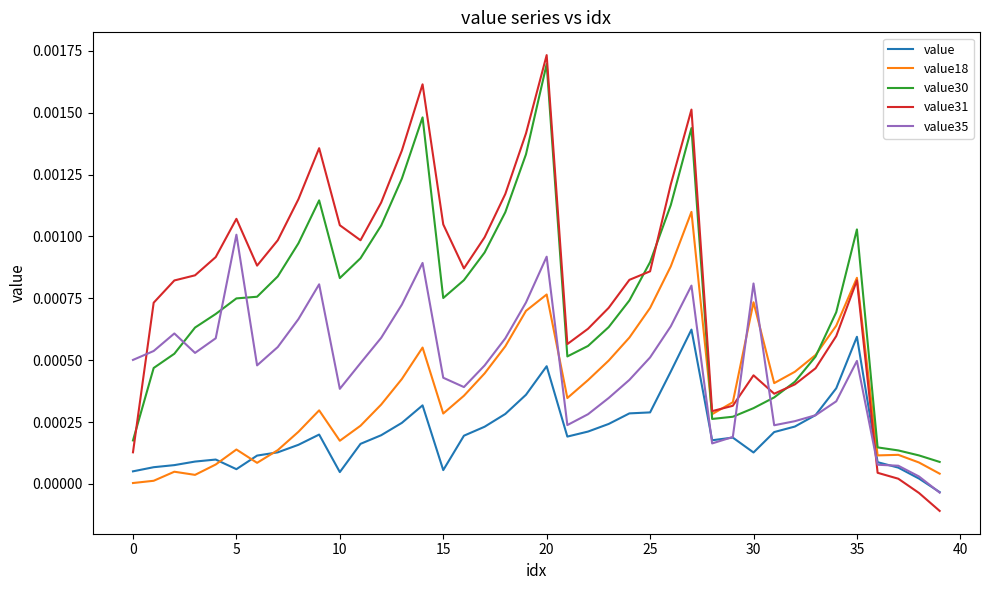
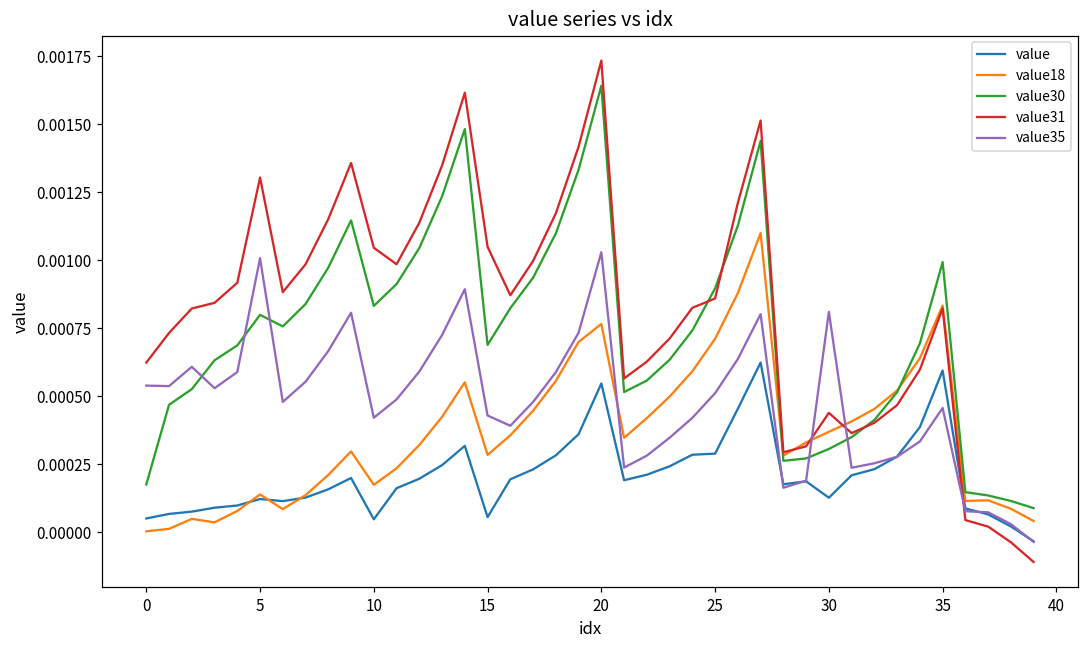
  {
    "value": {
      "0": 0.00005,
-     "5": 0.00006,
+     "5": 0.00012,
      "10": 0.00005,
      "15": 0.00006,
-     "20": 0.00048,
+     "20": 0.00055,
      "25": 0.00029,
      "30": 0.00013,
      "35": 0.00059
    },
    "value18": {
      "0": 0.00000,
      "5": 0.00014,
      "10": 0.00017,
      "15": 0.00028,
      "20": 0.00077,
      "25": 0.00071,
-     "30": 0.00073,
+     "30": 0.00037,
      "35": 0.00083
    },
    "value30": {
      "0": 0.00018,
-     "5": 0.00075,
+     "5": 0.00080,
      "10": 0.00083,
-     "15": 0.00075,
-     "20": 0.00170,
+     "15": 0.00069,
+     "20": 0.00164,
      "25": 0.00090,
      "30": 0.00031,
-     "35": 0.00103
+     "35": 0.00099
    },
    "value31": {
-     "0": 0.00013,
-     "5": 0.00107,
+     "0": 0.00062,
+     "5": 0.00130,
      "10": 0.00105,
      "15": 0.00105,
      "20": 0.00173,
      "25": 0.00086,
      "30": 0.00044,
      "35": 0.00082
    },
    "value35": {
-     "0": 0.00050,
+     "0": 0.00054,
      "5": 0.00101,
-     "10": 0.00038,
+     "10": 0.00042,
      "15": 0.00043,
-     "20": 0.00092,
+     "20": 0.00103,
      "25": 0.00051,
      "30": 0.00081,
-     "35": 0.00050
+     "35": 0.00046
    }
  }
